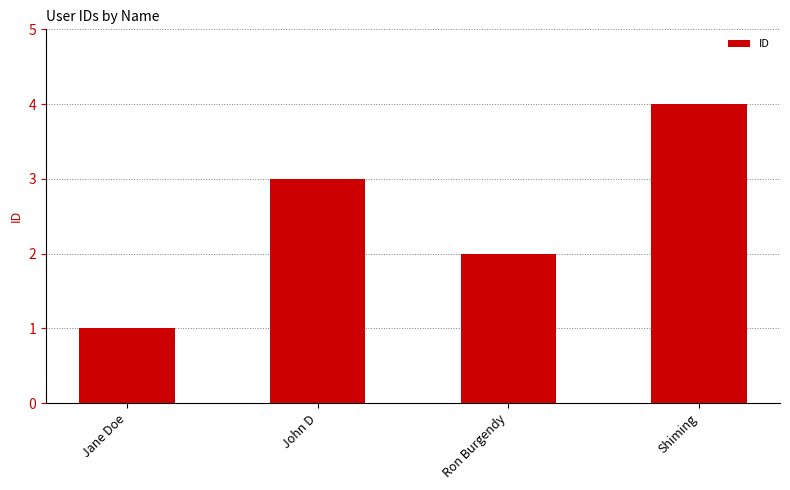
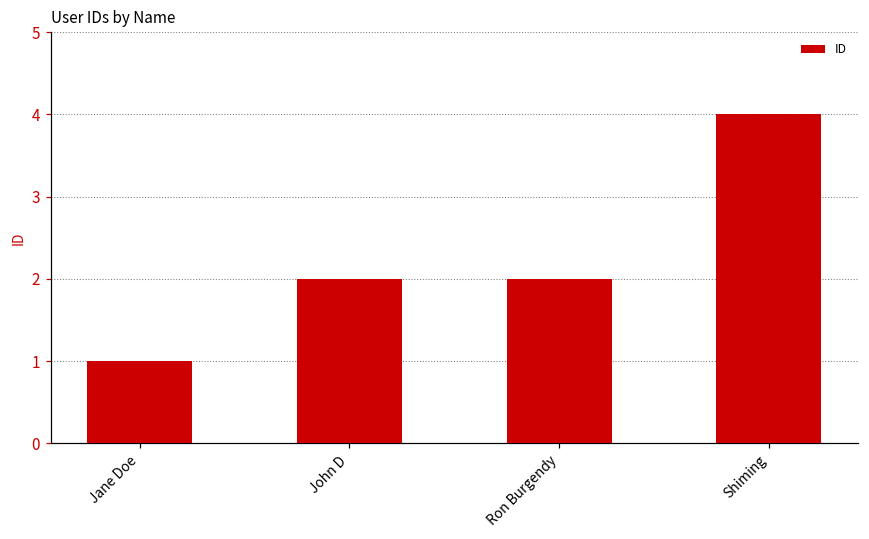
  {
    "Jane Doe": 1,
-   "John D": 3,
+   "John D": 2,
    "Ron Burgendy": 2,
    "Shiming": 4
  }
